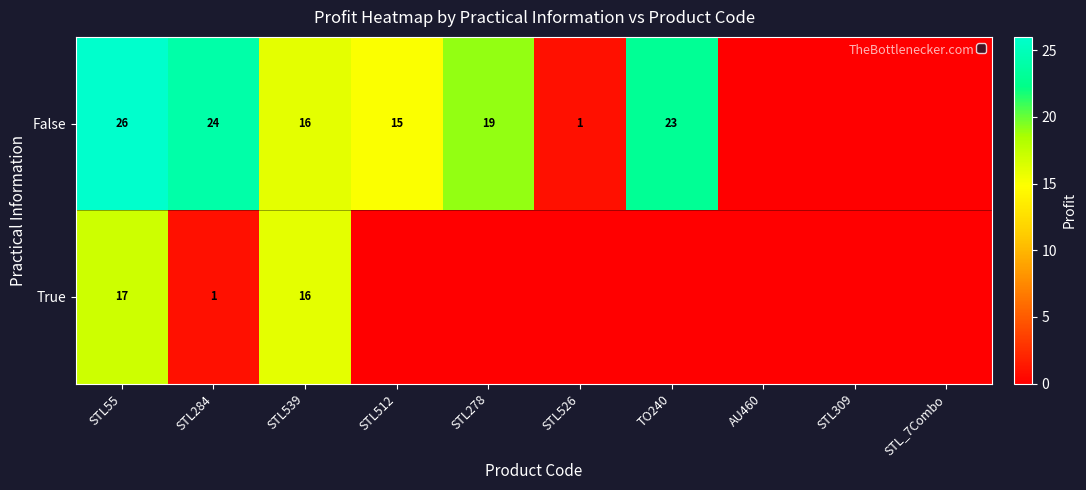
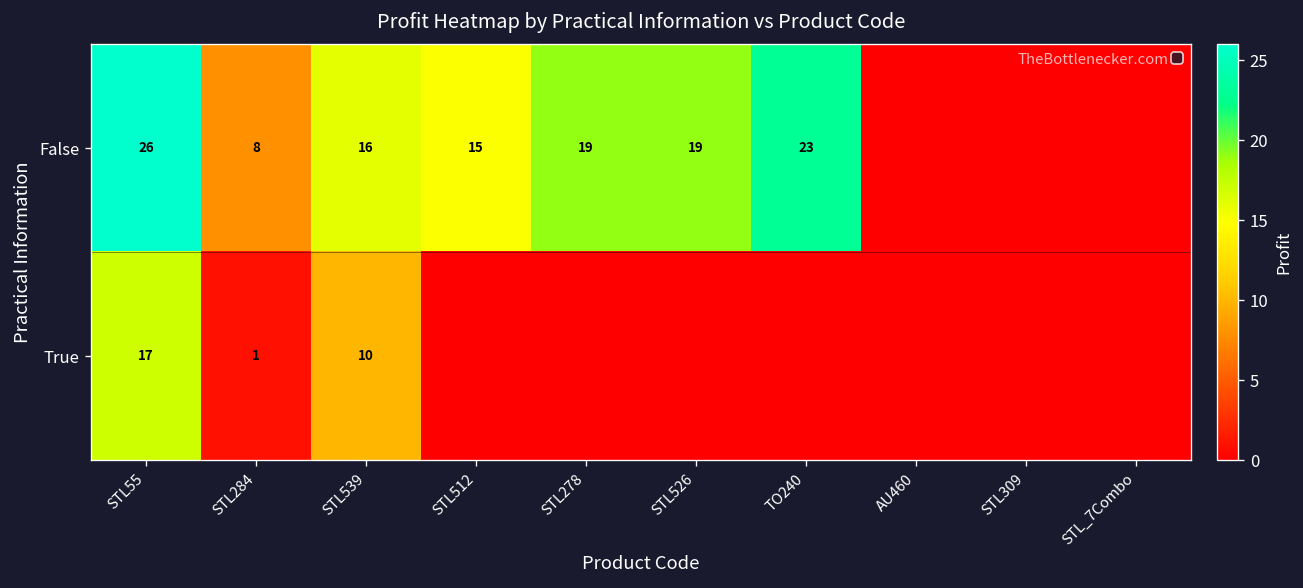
  {
    "False": {
      "STL55": 26,
-     "STL284": 24,
+     "STL284": 8,
      "STL539": 16,
      "STL512": 15,
      "STL278": 19,
-     "STL526": 1,
+     "STL526": 19,
      "TO240": 23
    },
    "True": {
      "STL55": 17,
      "STL284": 1,
-     "STL539": 16
+     "STL539": 10
    }
  }
